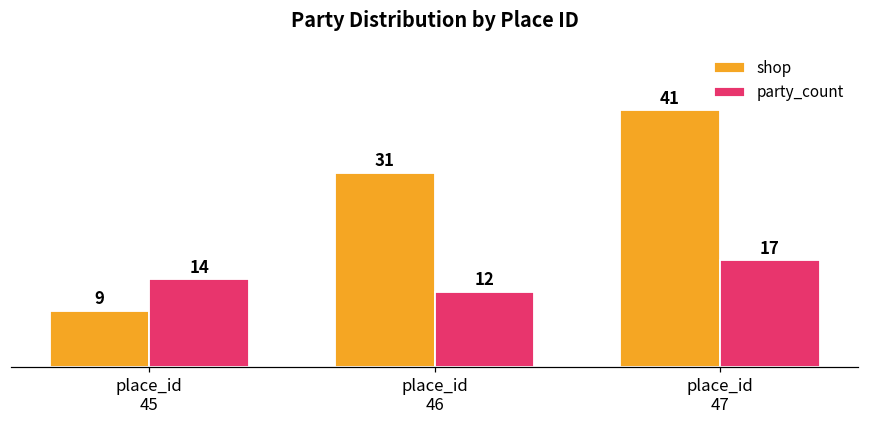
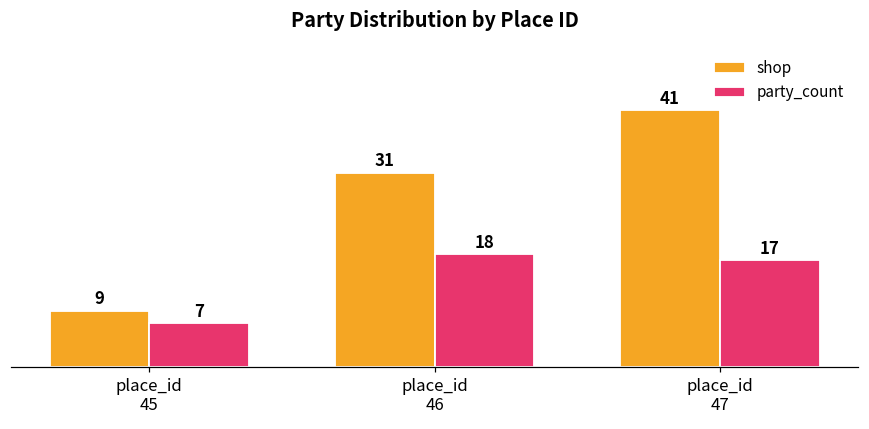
  {
    "shop": {
      "place_id 45": 9,
      "place_id 46": 31,
      "place_id 47": 41
    },
    "party_count": {
-     "place_id 45": 14,
-     "place_id 46": 12,
+     "place_id 45": 7,
+     "place_id 46": 18,
      "place_id 47": 17
    }
  }
